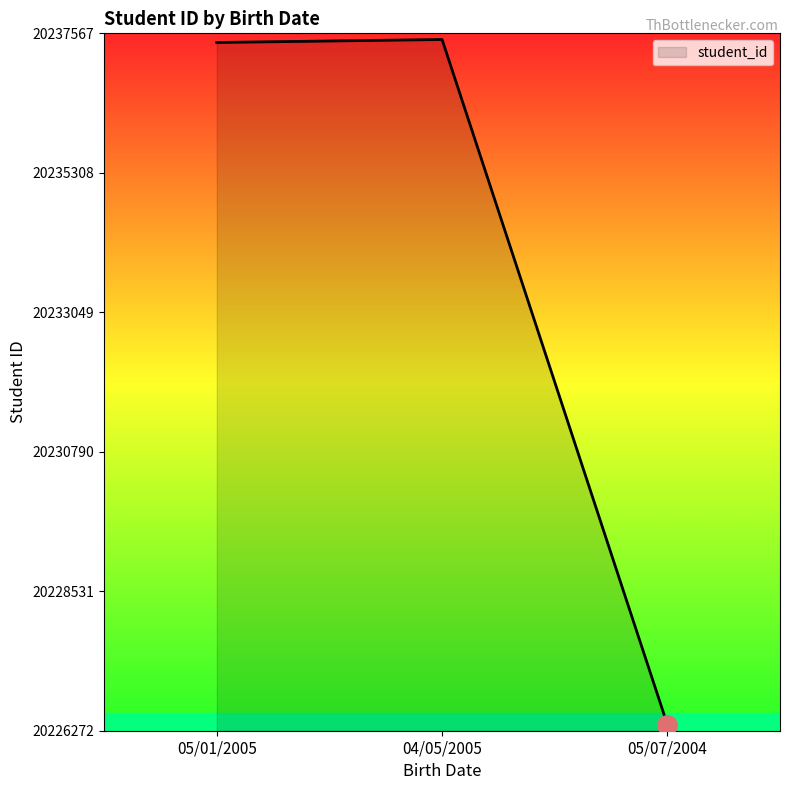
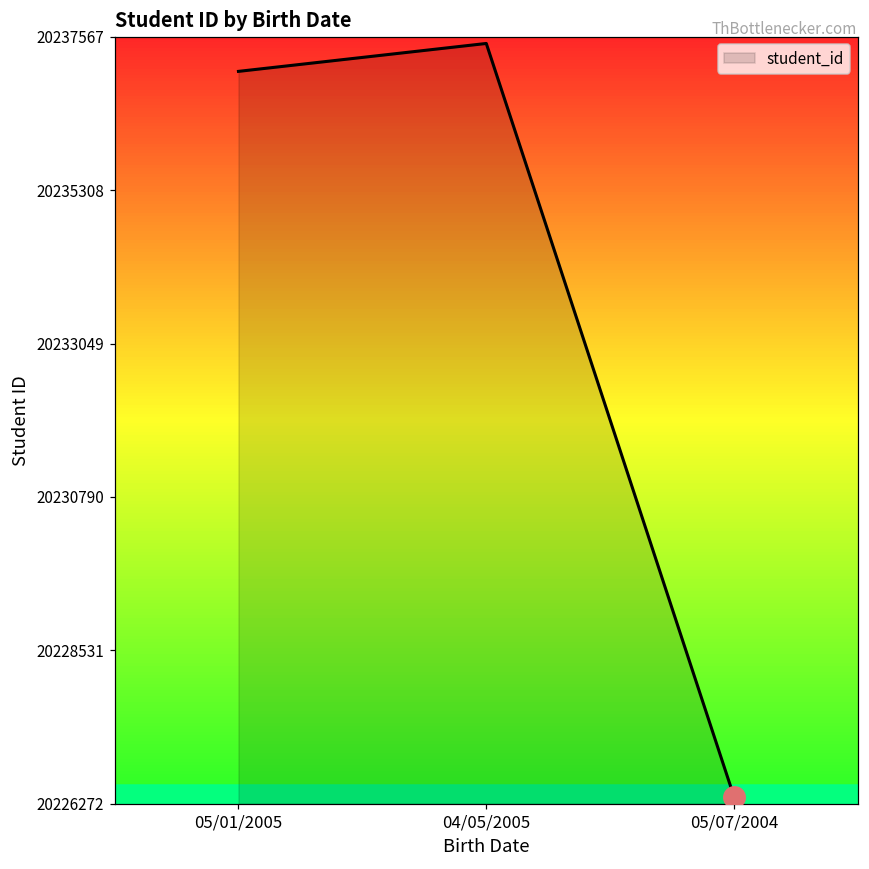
  {
    "student_id": {
-     "05/01/2005": 20237400,
+     "05/01/2005": 20237100,
      "04/05/2005": 20237500
    }
  }
